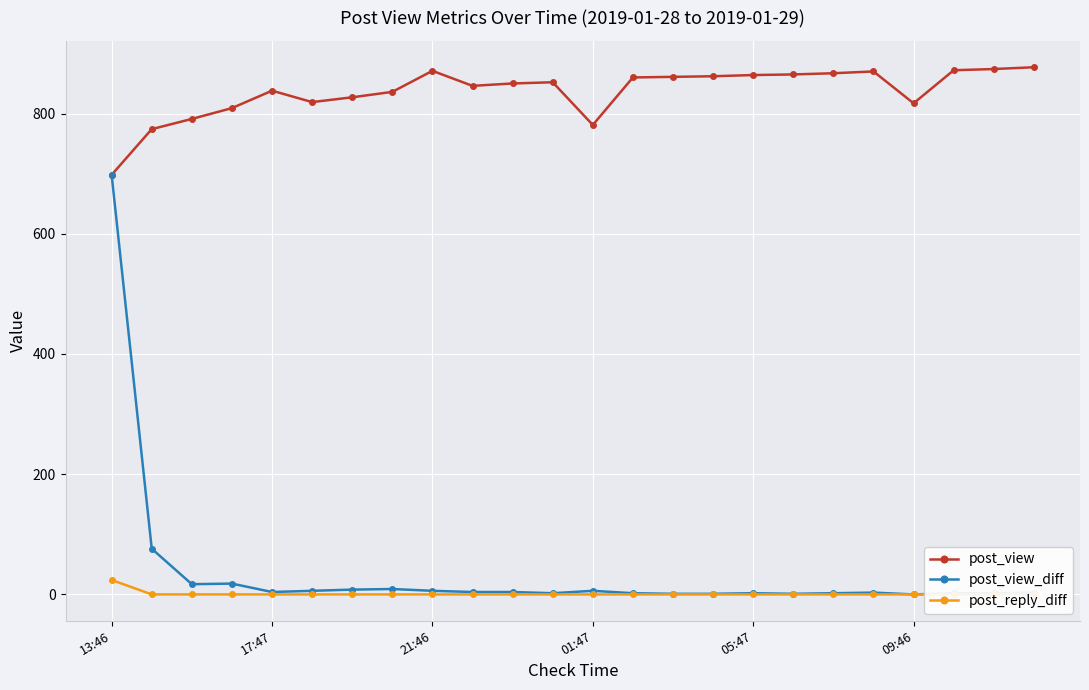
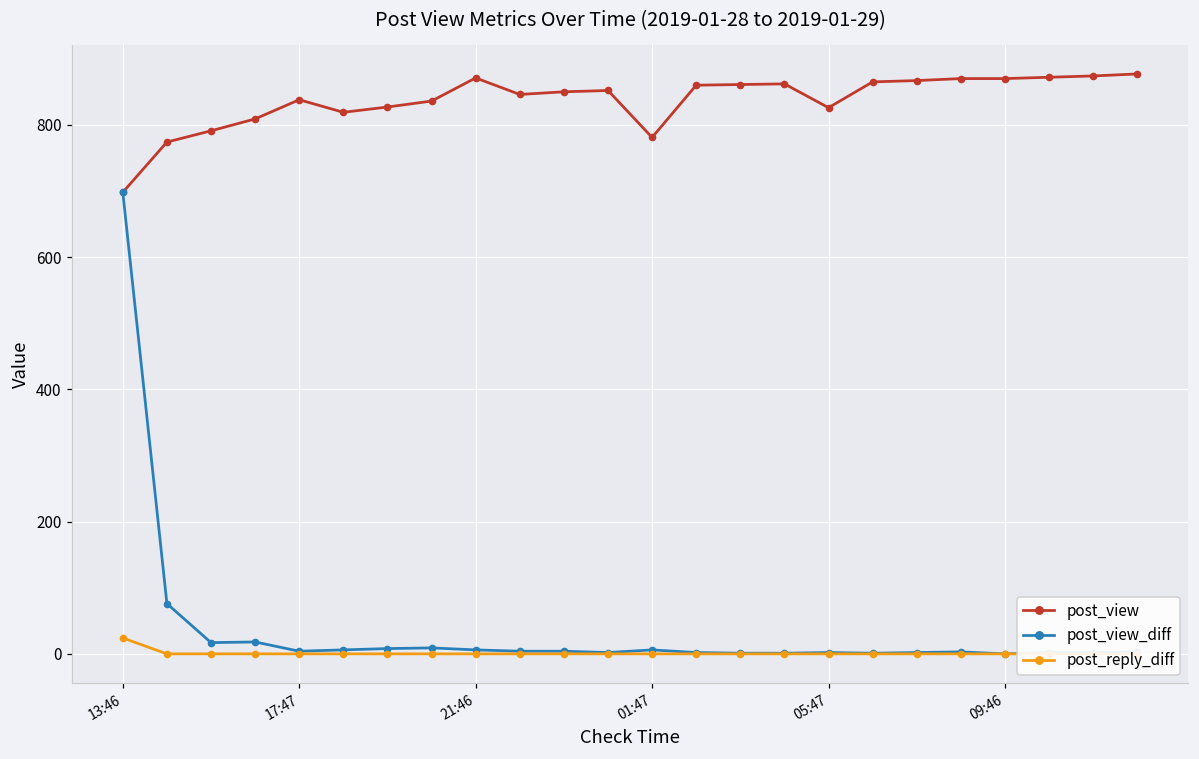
  {
    "post_view": {
      "17:47": 840,
      "21:46": 870,
      "01:47": 780,
-     "05:47": 860,
-     "09:46": 820
+     "05:47": 830,
+     "09:46": 870
    },
    "post_view_diff": {
      "21:46": 10,
      "01:47": 10
    },
    "post_reply_diff": {
      "13:46": 20,
      "21:46": 0,
      "01:47": 0
    }
  }
